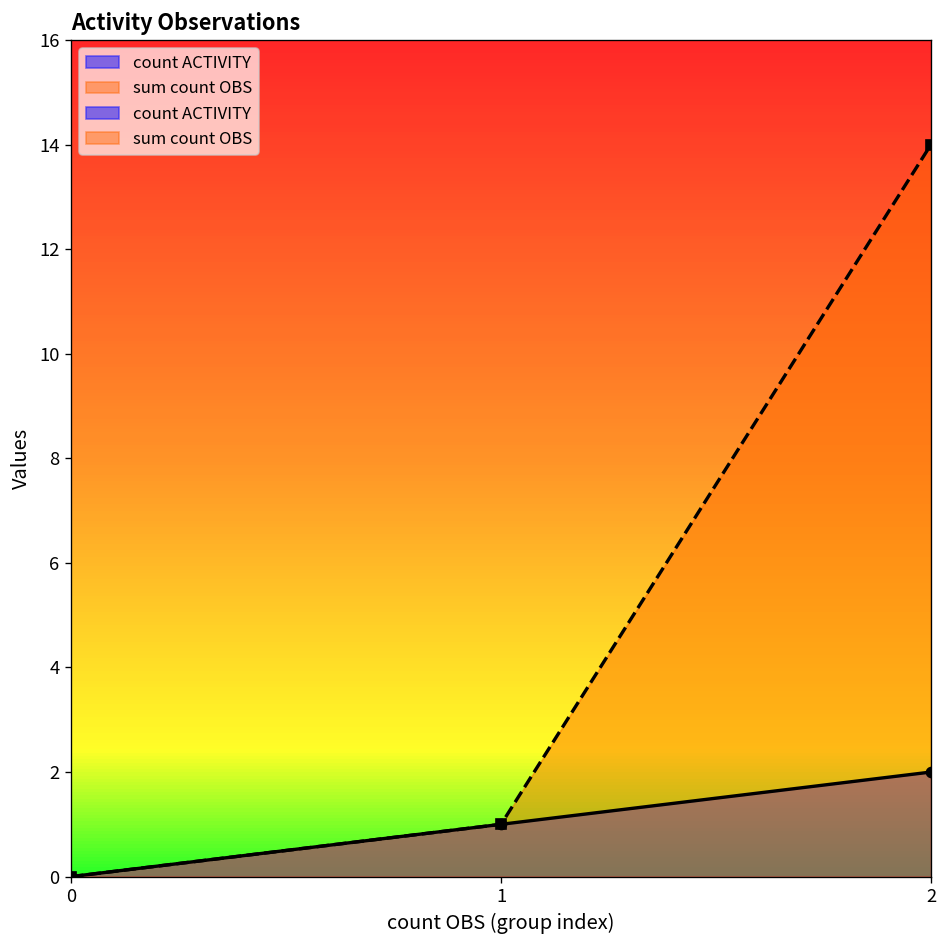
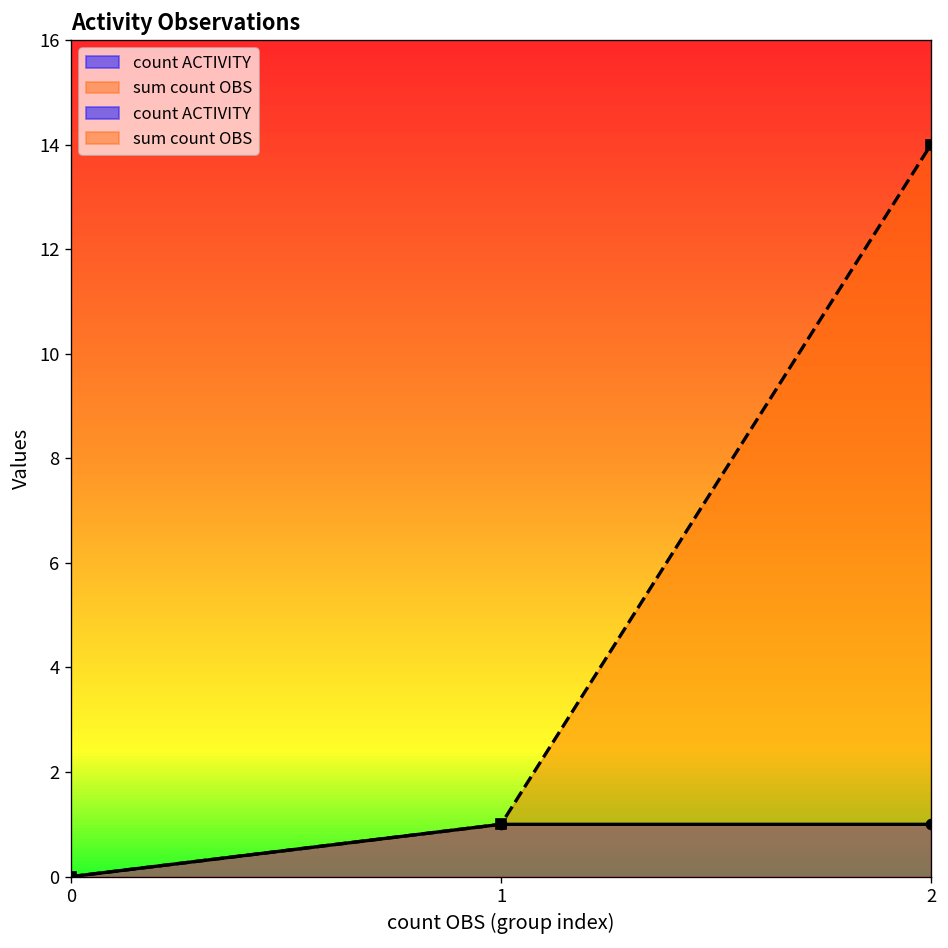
  {
    "count ACTIVITY": {
-     "2": 2
+     "2": 1
    },
    "sum count OBS": {
      "2": 14
    }
  }
